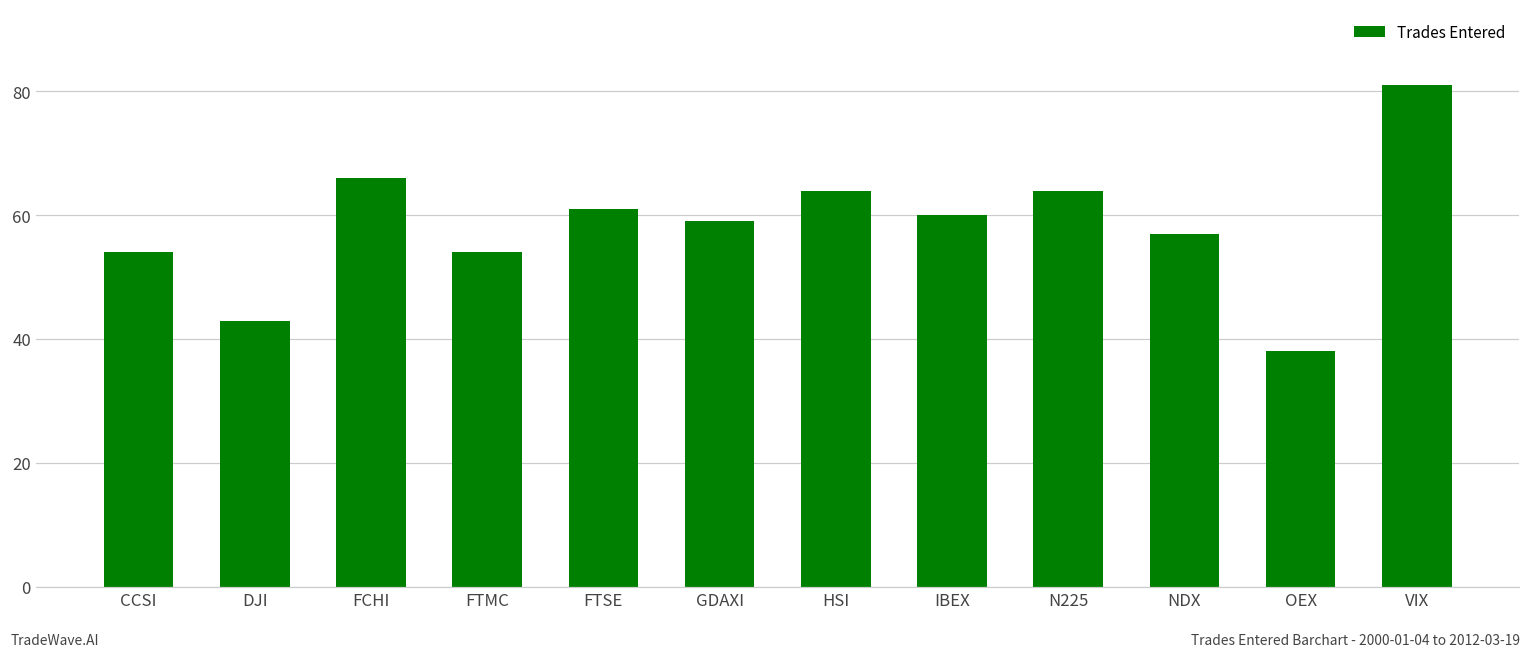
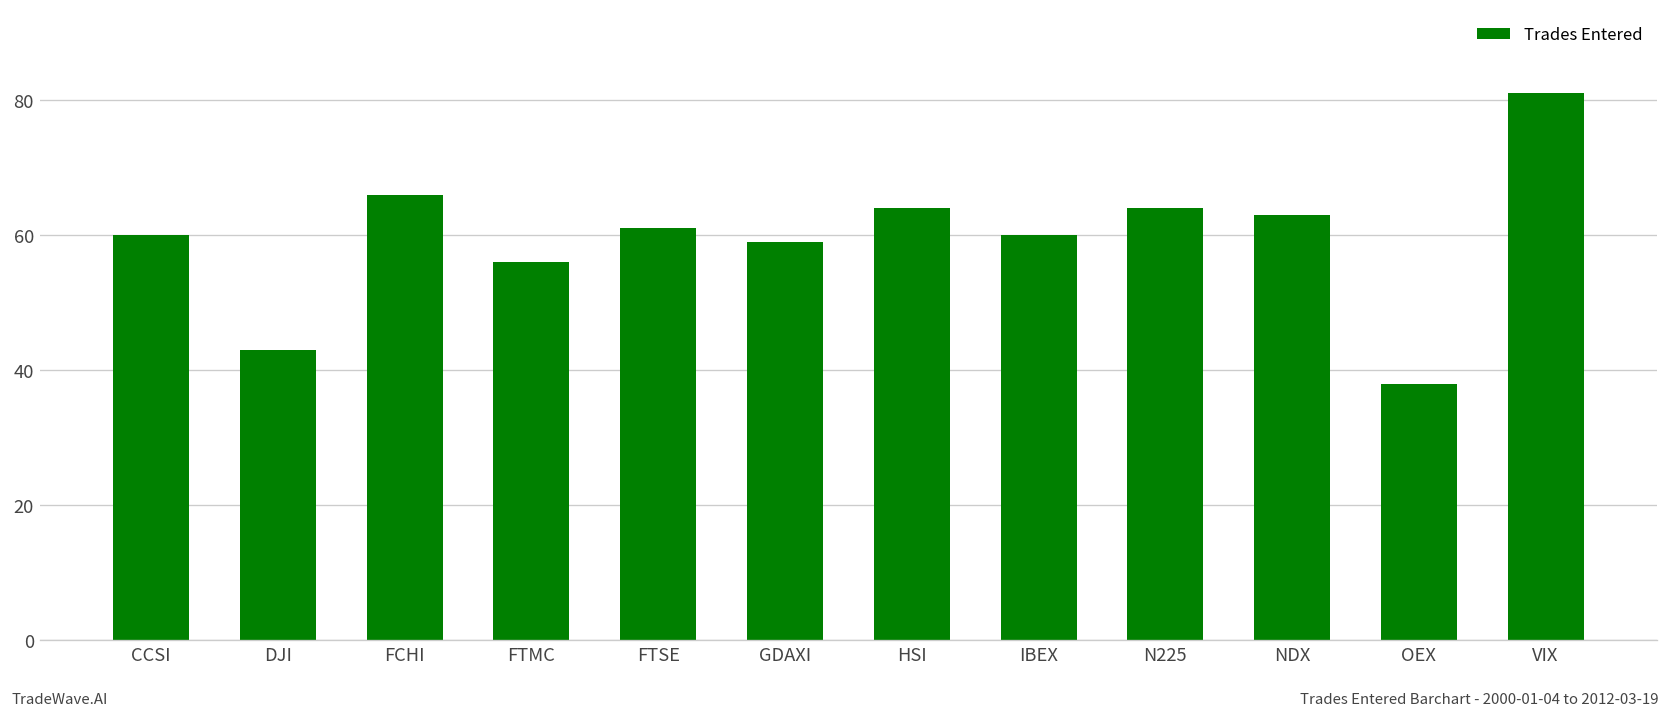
  {
-   "CCSI": 54,
+   "CCSI": 60,
    "DJI": 43,
    "FCHI": 66,
-   "FTMC": 54,
+   "FTMC": 56,
    "FTSE": 61,
    "GDAXI": 59,
    "HSI": 64,
    "IBEX": 60,
    "N225": 64,
-   "NDX": 57,
+   "NDX": 63,
    "OEX": 38,
    "VIX": 81
  }
